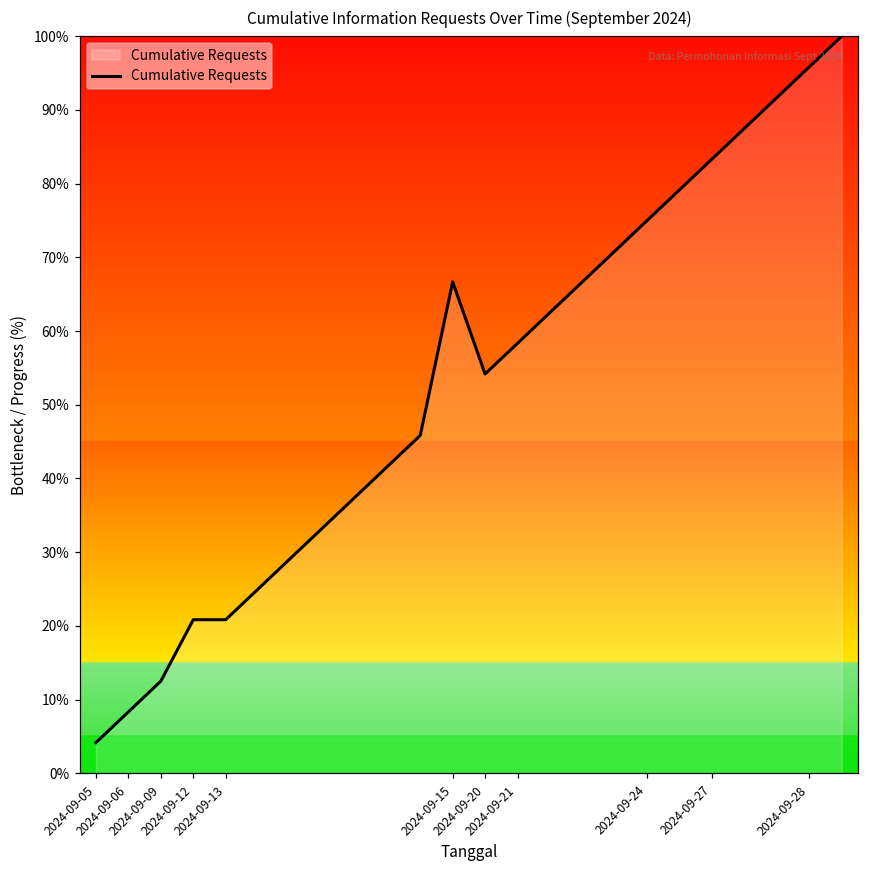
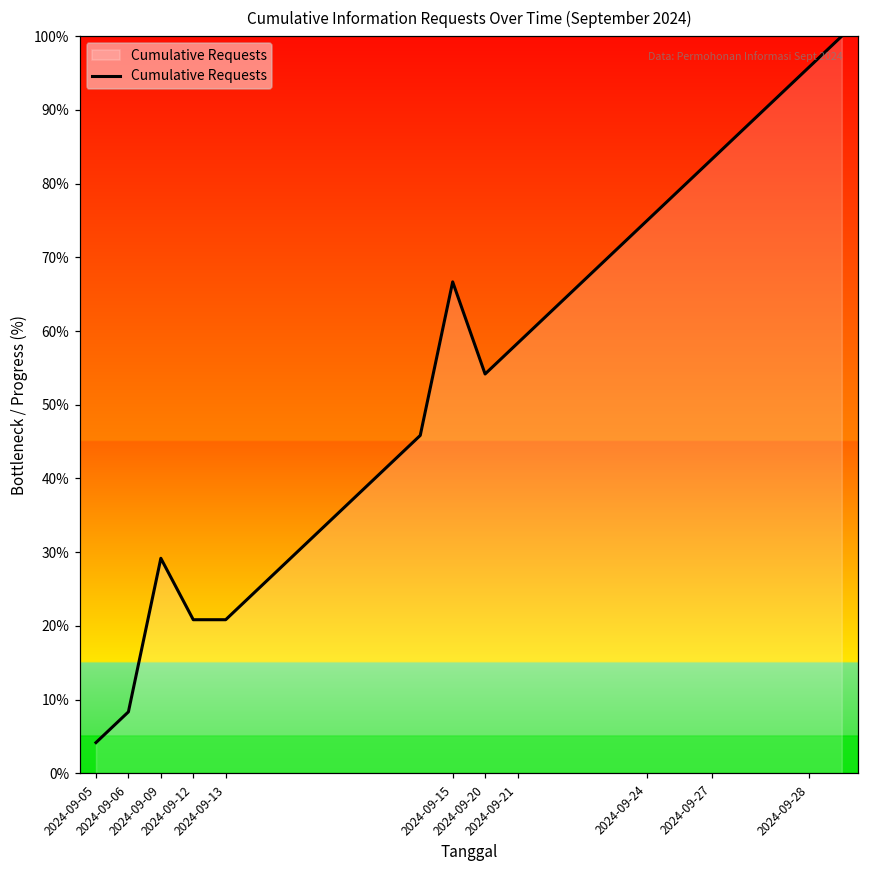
  {
    "2024-09-06": "8%",
-   "2024-09-09": "13%",
+   "2024-09-09": "29%",
    "2024-09-12": "21%",
    "2024-09-15": "67%",
    "2024-09-20": "54%"
  }
